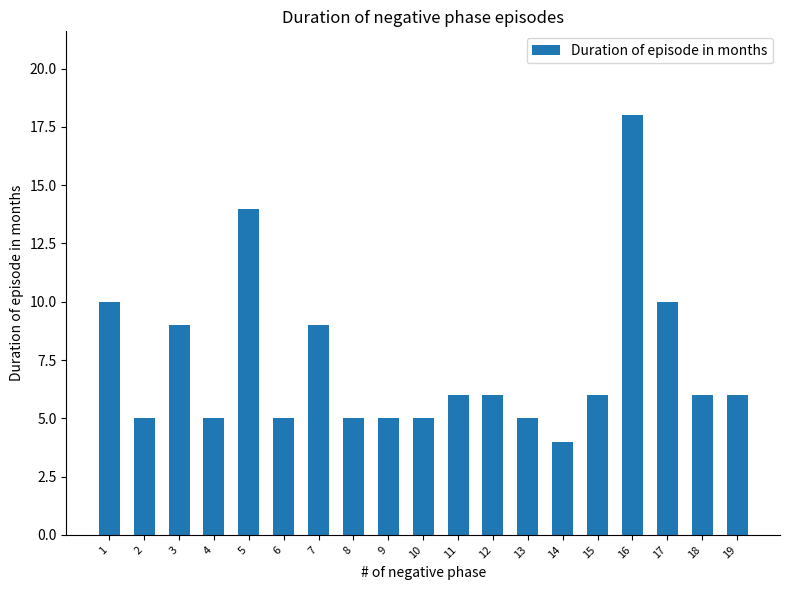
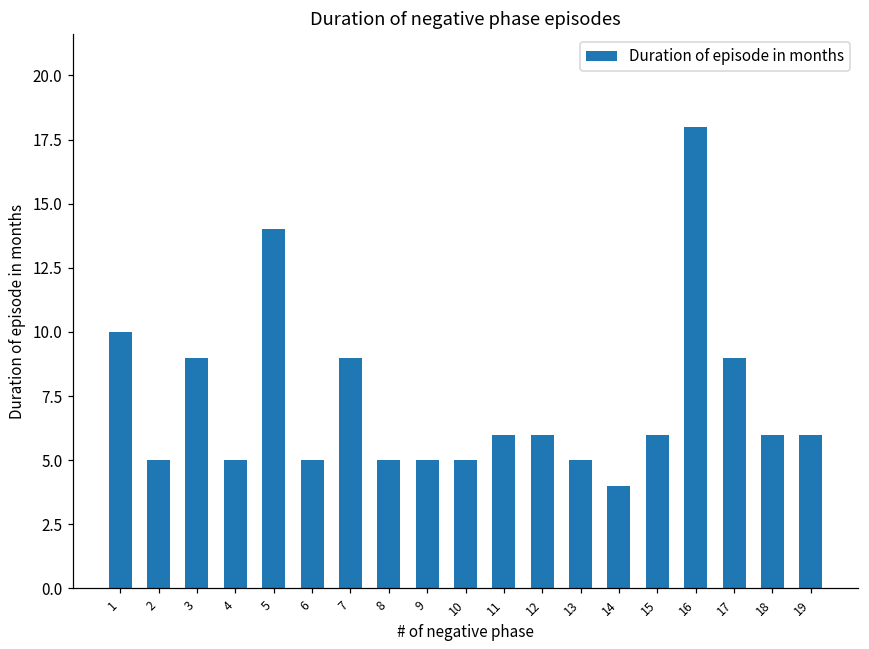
  {
    "1": 10,
    "2": 5,
    "3": 9,
    "4": 5,
    "5": 14,
    "6": 5,
    "7": 9,
    "8": 5,
    "9": 5,
    "10": 5,
    "11": 6,
    "12": 6,
    "13": 5,
    "14": 4,
    "15": 6,
    "16": 18,
-   "17": 10,
+   "17": 9,
    "18": 6,
    "19": 6
  }
